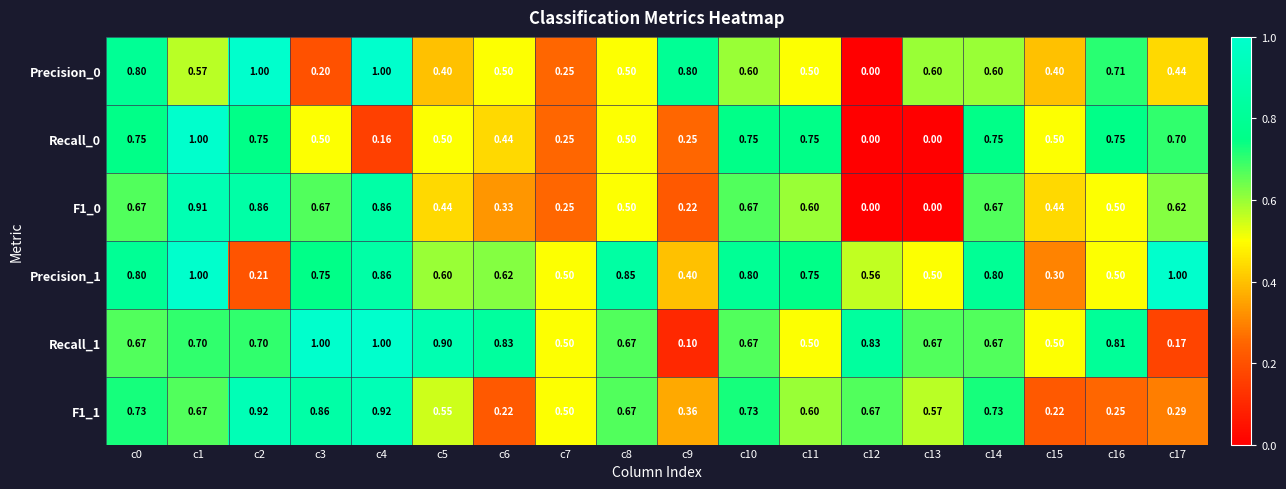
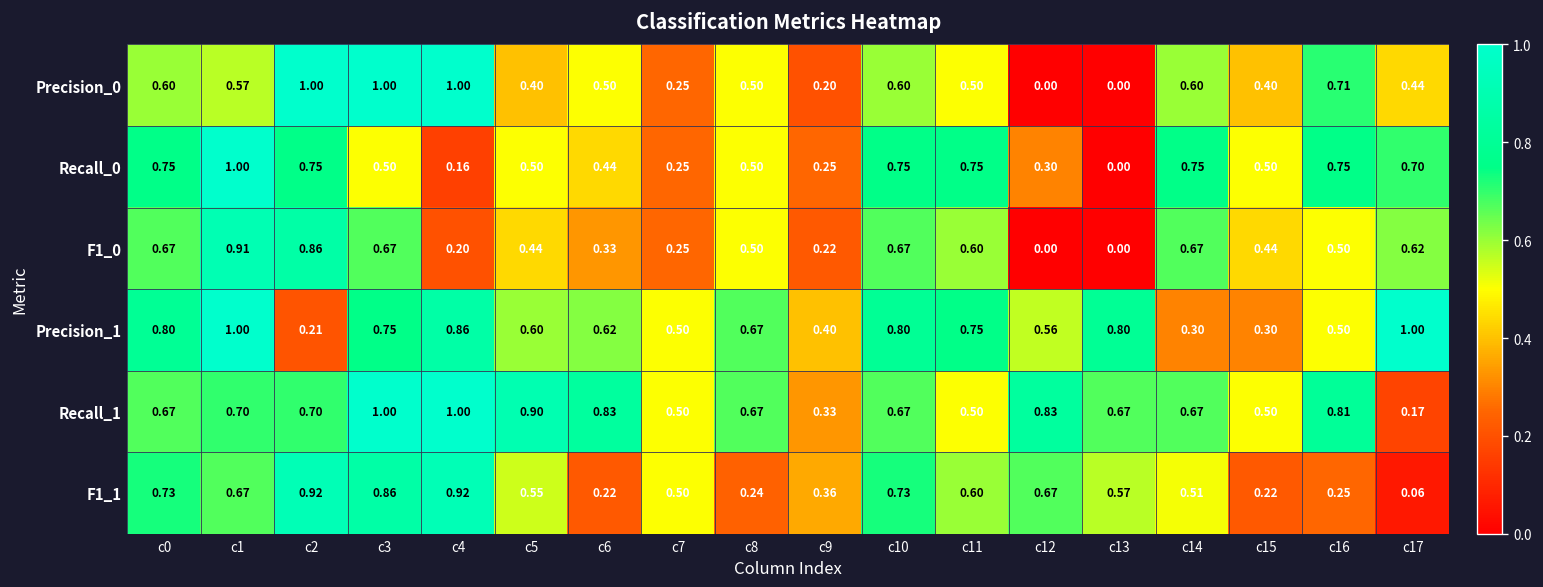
  {
    "Precision_0": {
-     "c0": 0.80,
+     "c0": 0.60,
      "c1": 0.57,
      "c2": 1.00,
-     "c3": 0.20,
+     "c3": 1.00,
      "c4": 1.00,
      "c5": 0.40,
      "c6": 0.50,
      "c7": 0.25,
      "c8": 0.50,
-     "c9": 0.80,
+     "c9": 0.20,
      "c10": 0.60,
      "c11": 0.50,
      "c12": 0.00,
-     "c13": 0.60,
+     "c13": 0.00,
      "c14": 0.60,
      "c15": 0.40,
      "c16": 0.71,
      "c17": 0.44
    },
    "Recall_0": {
      "c0": 0.75,
      "c1": 1.00,
      "c2": 0.75,
      "c3": 0.50,
      "c4": 0.16,
      "c5": 0.50,
      "c6": 0.44,
      "c7": 0.25,
      "c8": 0.50,
      "c9": 0.25,
      "c10": 0.75,
      "c11": 0.75,
-     "c12": 0.00,
+     "c12": 0.30,
      "c13": 0.00,
      "c14": 0.75,
      "c15": 0.50,
      "c16": 0.75,
      "c17": 0.70
    },
    "F1_0": {
      "c0": 0.67,
      "c1": 0.91,
      "c2": 0.86,
      "c3": 0.67,
-     "c4": 0.86,
+     "c4": 0.20,
      "c5": 0.44,
      "c6": 0.33,
      "c7": 0.25,
      "c8": 0.50,
      "c9": 0.22,
      "c10": 0.67,
      "c11": 0.60,
      "c12": 0.00,
      "c13": 0.00,
      "c14": 0.67,
      "c15": 0.44,
      "c16": 0.50,
      "c17": 0.62
    },
    "Precision_1": {
      "c0": 0.80,
      "c1": 1.00,
      "c2": 0.21,
      "c3": 0.75,
      "c4": 0.86,
      "c5": 0.60,
      "c6": 0.62,
      "c7": 0.50,
-     "c8": 0.85,
+     "c8": 0.67,
      "c9": 0.40,
      "c10": 0.80,
      "c11": 0.75,
      "c12": 0.56,
-     "c13": 0.50,
-     "c14": 0.80,
+     "c13": 0.80,
+     "c14": 0.30,
      "c15": 0.30,
      "c16": 0.50,
      "c17": 1.00
    },
    "Recall_1": {
      "c0": 0.67,
      "c1": 0.70,
      "c2": 0.70,
      "c3": 1.00,
      "c4": 1.00,
      "c5": 0.90,
      "c6": 0.83,
      "c7": 0.50,
      "c8": 0.67,
-     "c9": 0.10,
+     "c9": 0.33,
      "c10": 0.67,
      "c11": 0.50,
      "c12": 0.83,
      "c13": 0.67,
      "c14": 0.67,
      "c15": 0.50,
      "c16": 0.81,
      "c17": 0.17
    },
    "F1_1": {
      "c0": 0.73,
      "c1": 0.67,
      "c2": 0.92,
      "c3": 0.86,
      "c4": 0.92,
      "c5": 0.55,
      "c6": 0.22,
      "c7": 0.50,
-     "c8": 0.67,
+     "c8": 0.24,
      "c9": 0.36,
      "c10": 0.73,
      "c11": 0.60,
      "c12": 0.67,
      "c13": 0.57,
-     "c14": 0.73,
+     "c14": 0.51,
      "c15": 0.22,
      "c16": 0.25,
-     "c17": 0.29
+     "c17": 0.06
    }
  }
